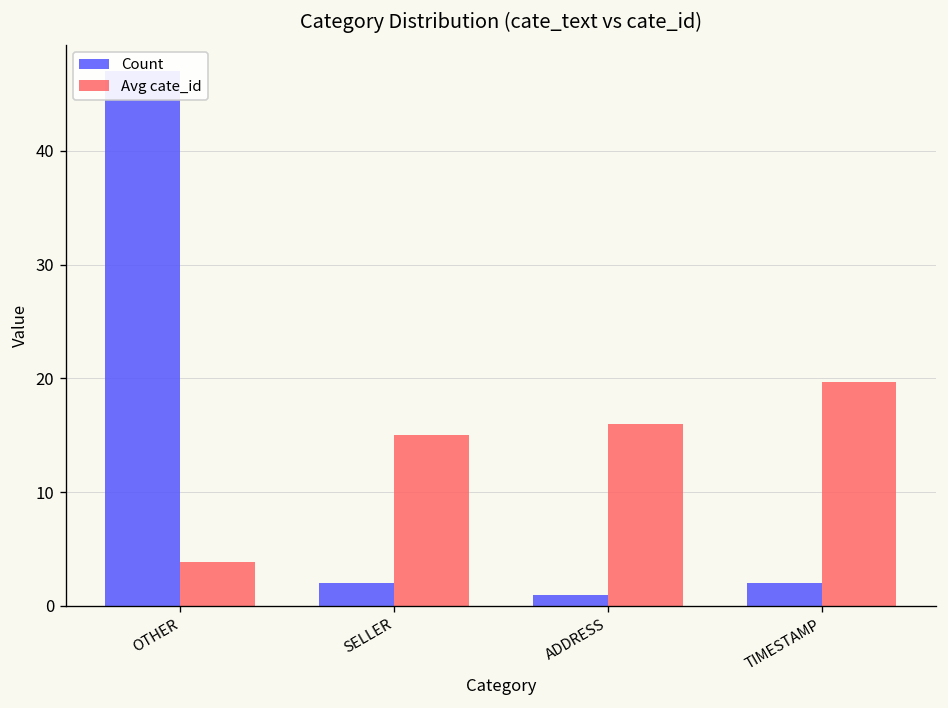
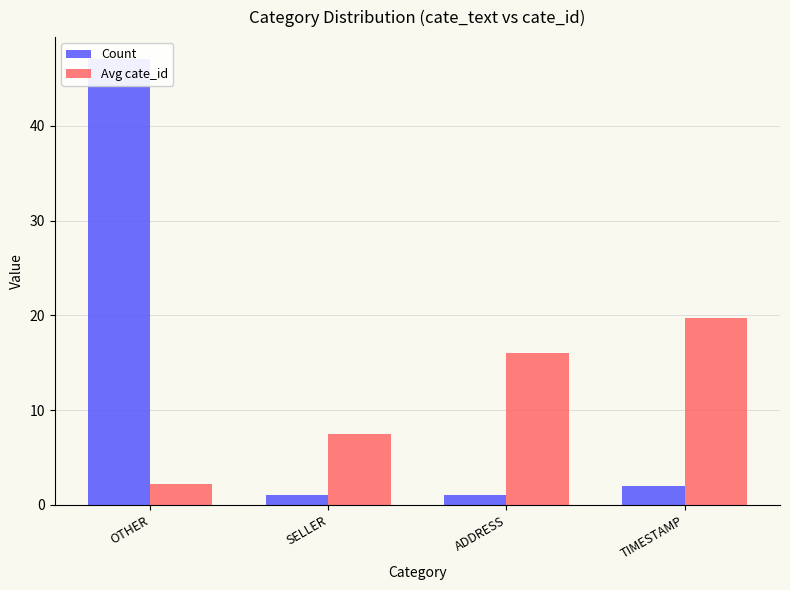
  {
    "Count": {
-     "SELLER": 2,
+     "SELLER": 1,
      "ADDRESS": 1,
      "TIMESTAMP": 2
    },
    "Avg cate_id": {
-     "OTHER": 4,
-     "SELLER": 15,
+     "OTHER": 2,
+     "SELLER": 8,
      "ADDRESS": 16,
      "TIMESTAMP": 20
    }
  }
